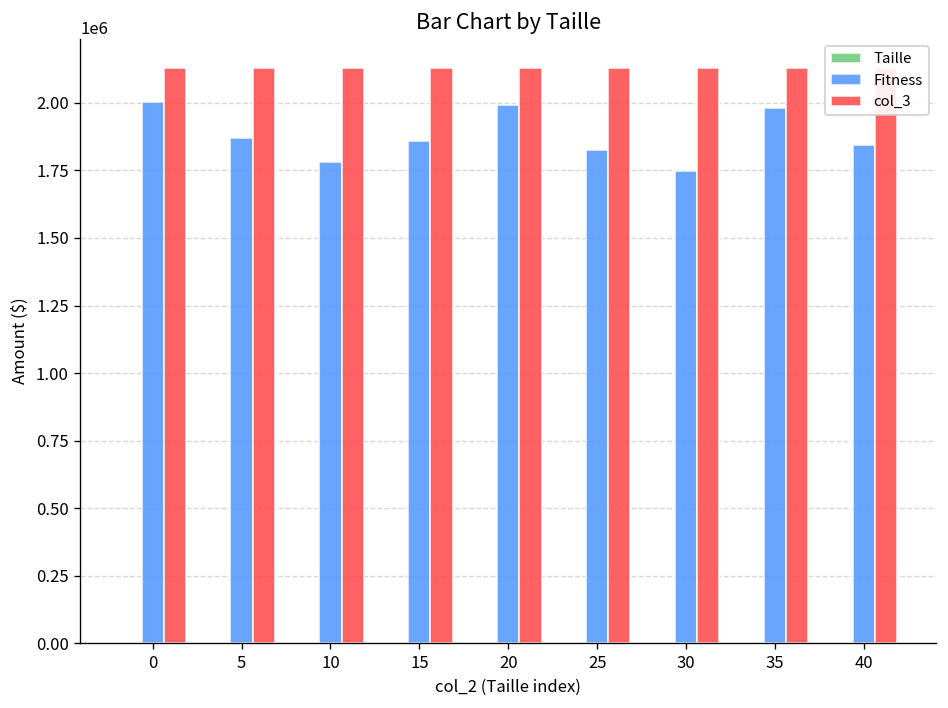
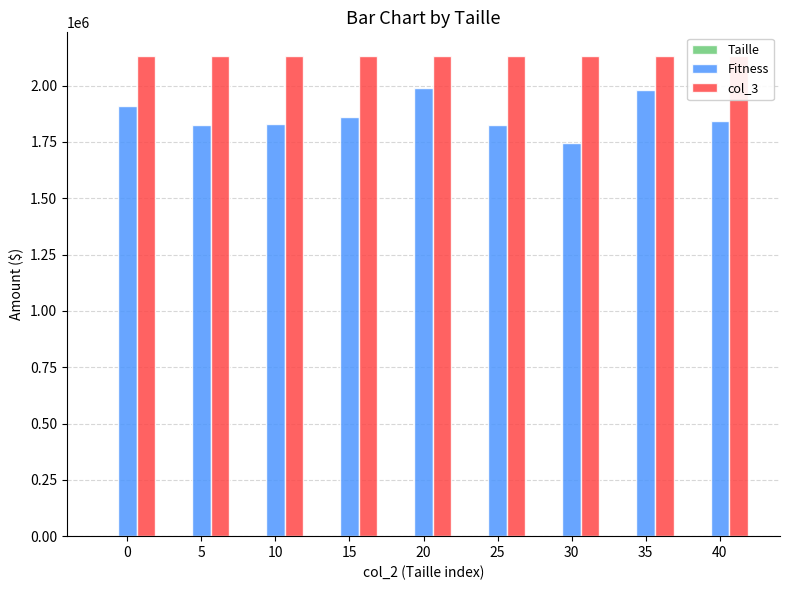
  {
    "Taille": {
      "0": 0
    },
    "Fitness": {
-     "0": 2000000,
-     "5": 1870000,
-     "10": 1780000,
+     "0": 1910000,
+     "5": 1830000,
+     "10": 1830000,
      "15": 1860000,
      "20": 1990000,
      "25": 1830000,
      "30": 1750000,
      "35": 1980000,
      "40": 1840000
    },
    "col_3": {
      "0": 2130000,
      "5": 2130000,
      "10": 2130000,
      "15": 2130000,
      "20": 2130000,
      "25": 2130000,
      "30": 2130000,
      "35": 2130000
    }
  }
